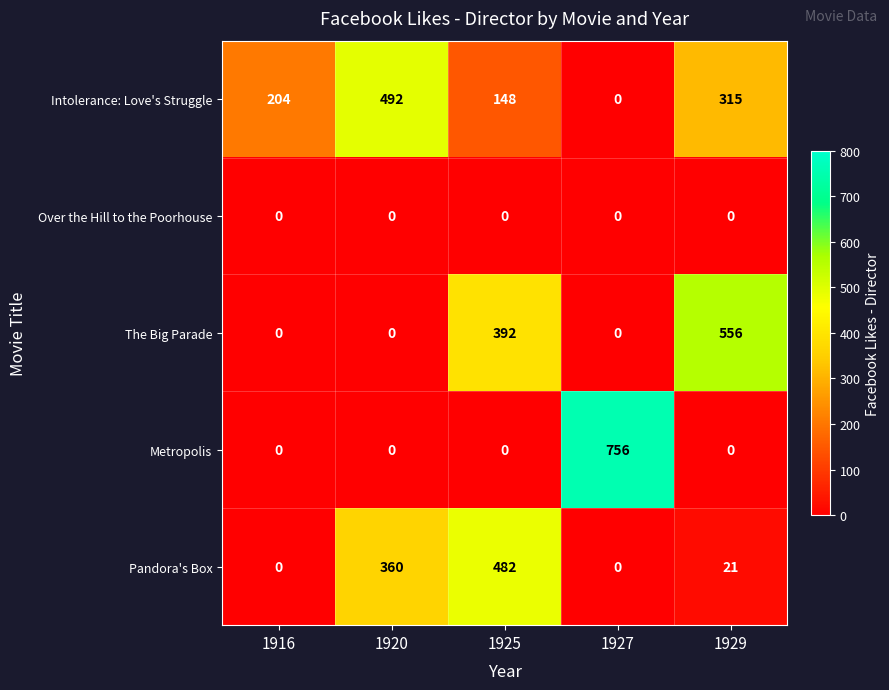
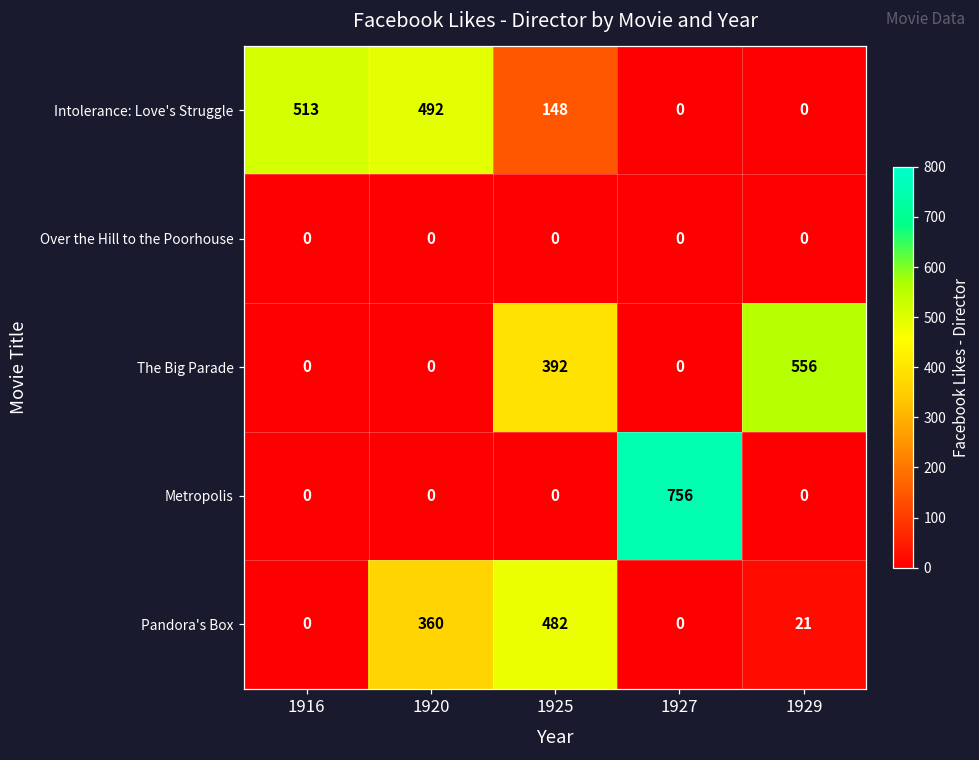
  {
    "Intolerance: Love's Struggle": {
-     "1916": 204,
+     "1916": 513,
      "1920": 492,
      "1925": 148,
      "1927": 0,
-     "1929": 315
+     "1929": 0
    },
    "Over the Hill to the Poorhouse": {
      "1916": 0,
      "1920": 0,
      "1925": 0,
      "1927": 0,
      "1929": 0
    },
    "The Big Parade": {
      "1916": 0,
      "1920": 0,
      "1925": 392,
      "1927": 0,
      "1929": 556
    },
    "Metropolis": {
      "1916": 0,
      "1920": 0,
      "1925": 0,
      "1927": 756,
      "1929": 0
    },
    "Pandora's Box": {
      "1916": 0,
      "1920": 360,
      "1925": 482,
      "1927": 0,
      "1929": 21
    }
  }
